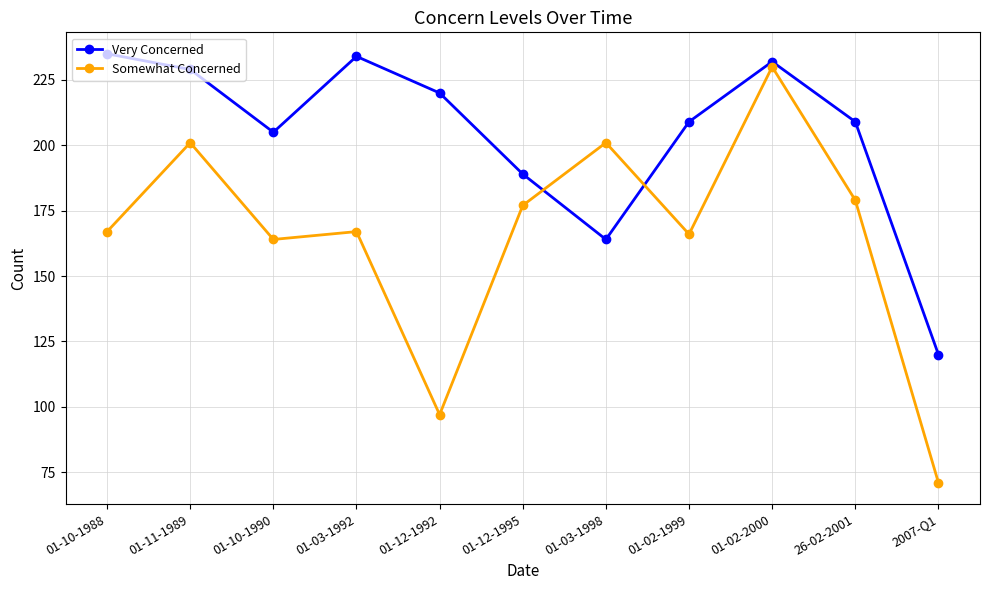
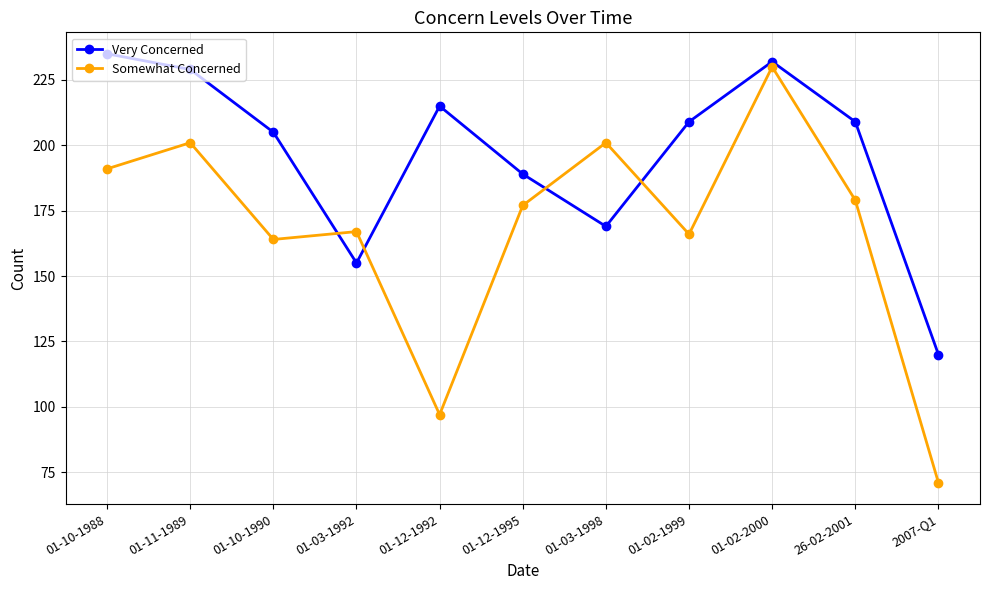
  {
    "Very Concerned": {
      "01-10-1990": 205,
-     "01-03-1992": 234,
-     "01-12-1992": 220,
+     "01-03-1992": 155,
+     "01-12-1992": 215,
      "01-12-1995": 189,
-     "01-03-1998": 164,
+     "01-03-1998": 169,
      "01-02-1999": 209,
      "01-02-2000": 232,
      "26-02-2001": 209,
      "2007-Q1": 120
    },
    "Somewhat Concerned": {
-     "01-10-1988": 167,
+     "01-10-1988": 191,
      "01-11-1989": 201,
      "01-10-1990": 164,
      "01-03-1992": 167,
      "01-12-1992": 97,
      "01-12-1995": 177,
      "01-03-1998": 201,
      "01-02-1999": 166,
      "01-02-2000": 230,
      "26-02-2001": 179,
      "2007-Q1": 71
    }
  }
